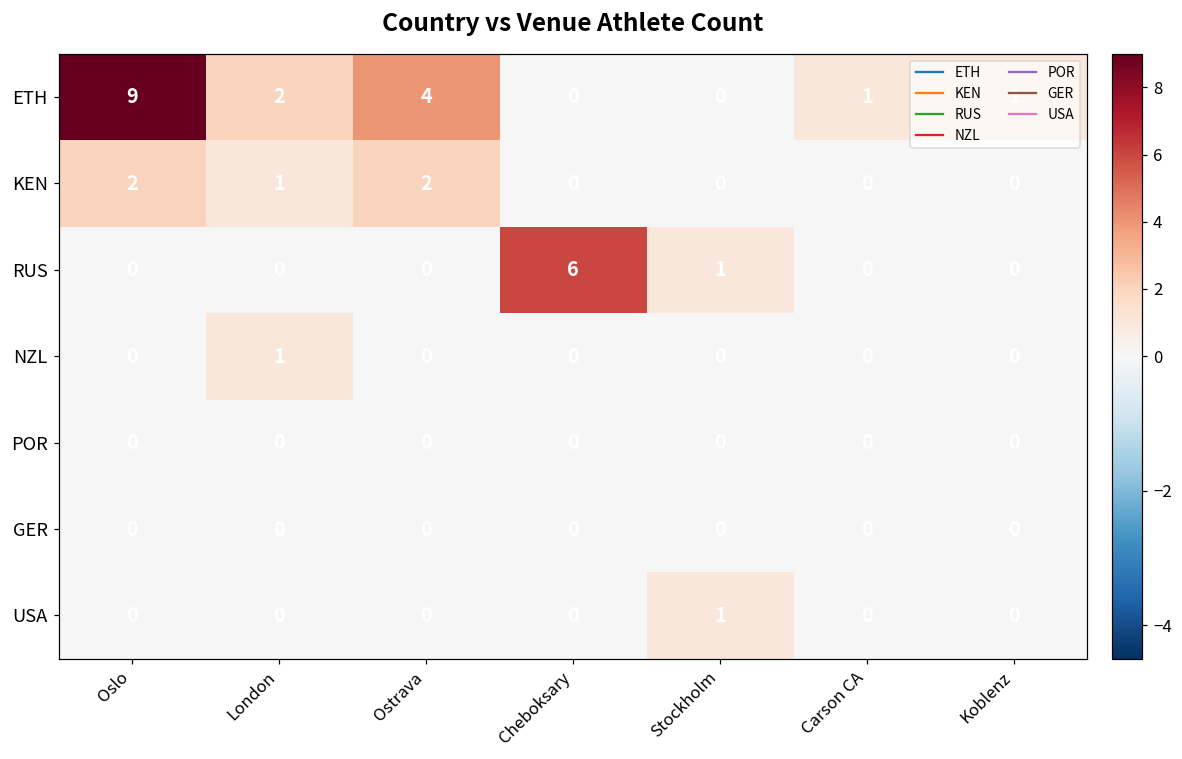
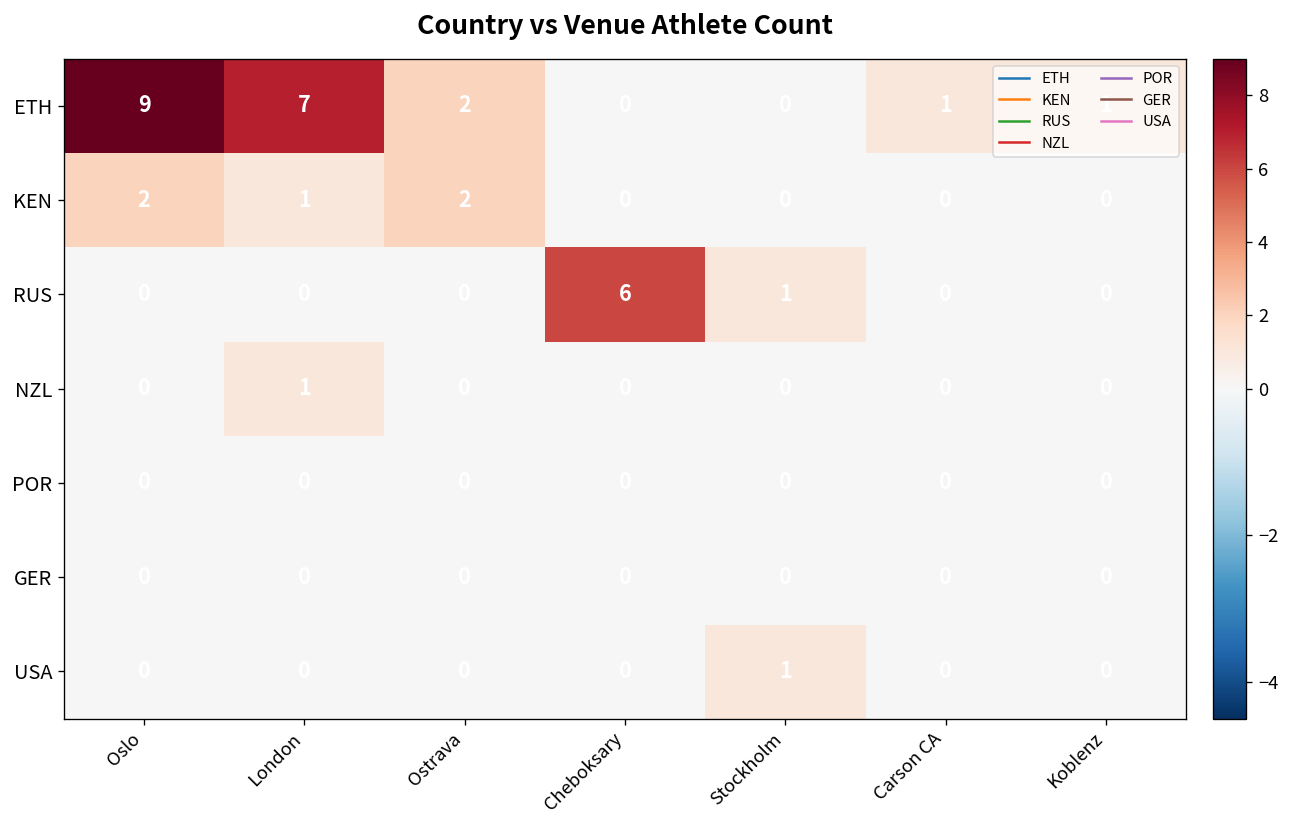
  {
    "ETH": {
      "Oslo": 9,
-     "London": 2,
-     "Ostrava": 4
+     "London": 7,
+     "Ostrava": 2
    },
    "KEN": {
      "Oslo": 2,
      "Ostrava": 2
    },
    "RUS": {
      "Cheboksary": 6
    }
  }
